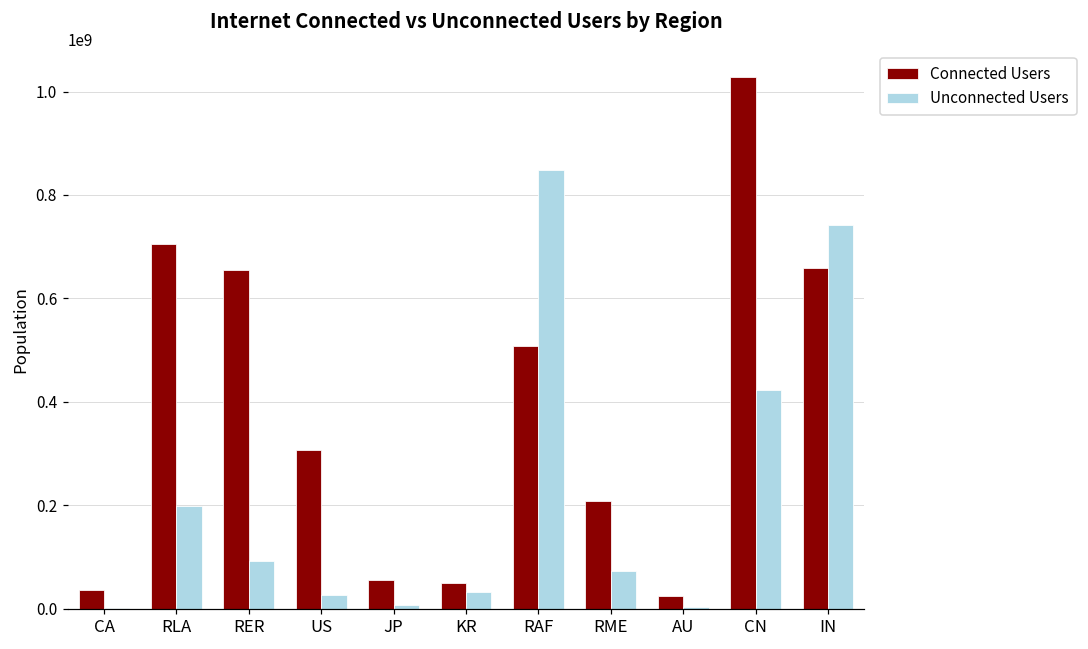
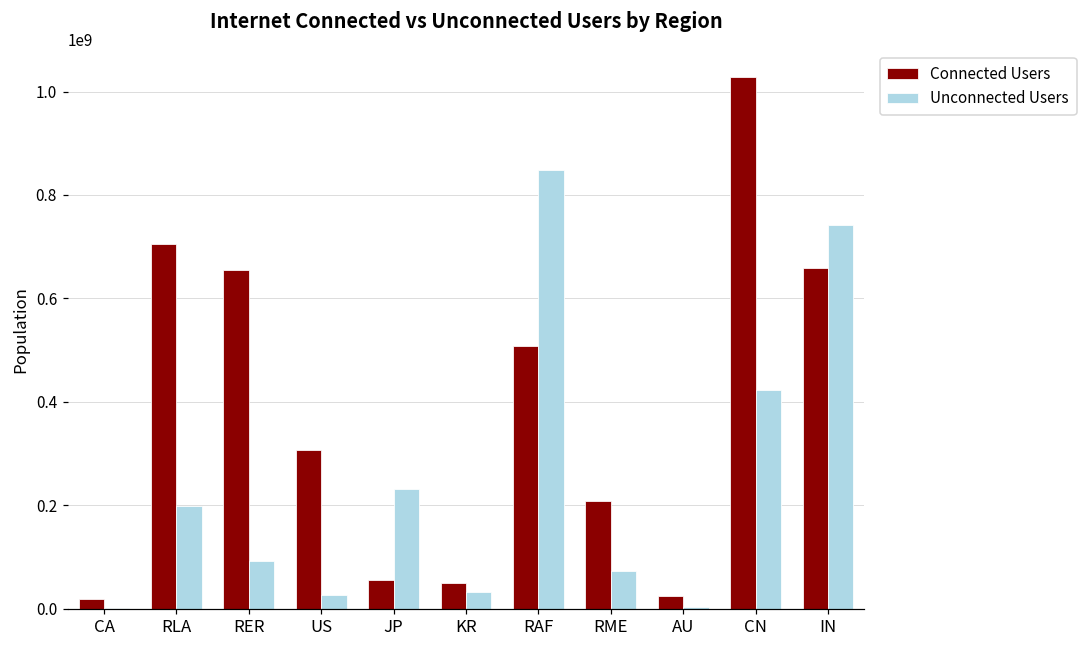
  {
    "Connected Users": {
-     "CA": 40000000,
+     "CA": 20000000,
      "RLA": 710000000,
      "RER": 660000000,
      "US": 310000000,
      "JP": 60000000,
      "KR": 50000000,
      "RAF": 510000000,
      "RME": 210000000,
      "AU": 20000000,
      "CN": 1030000000,
      "IN": 660000000
    },
    "Unconnected Users": {
      "RLA": 200000000,
      "RER": 90000000,
      "US": 30000000,
-     "JP": 10000000,
+     "JP": 230000000,
      "KR": 30000000,
      "RAF": 850000000,
      "RME": 70000000,
      "CN": 420000000,
      "IN": 740000000
    }
  }
